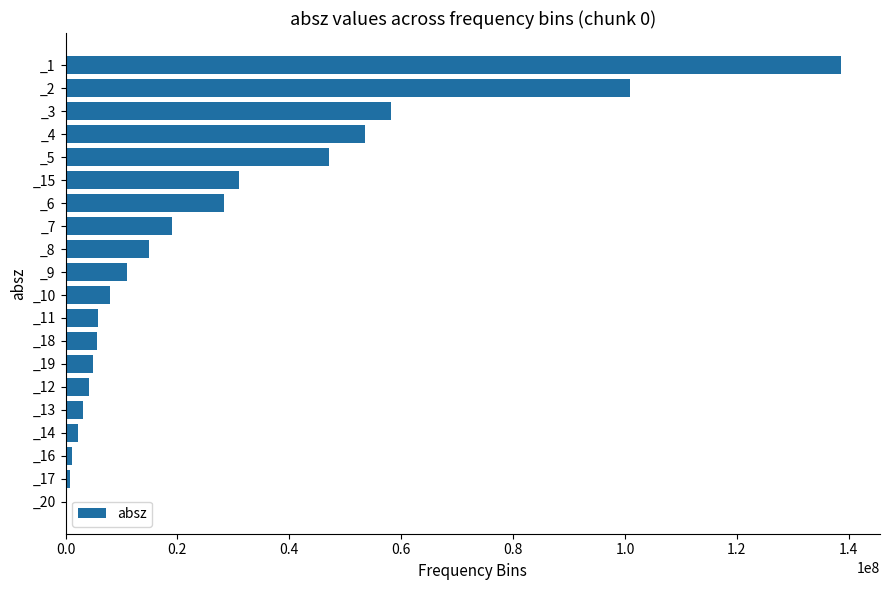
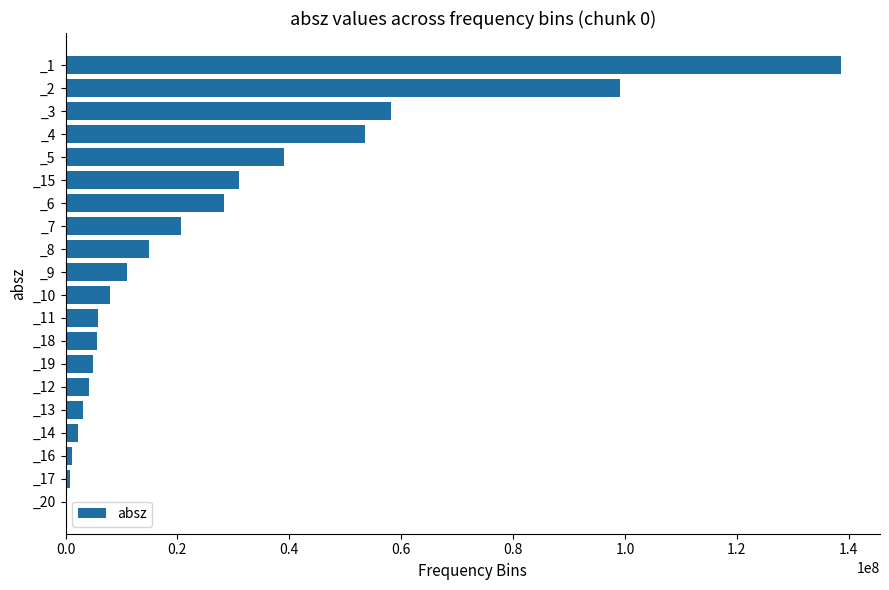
  {
    "_1": 139000000,
-   "_2": 101000000,
+   "_2": 99000000,
    "_3": 58000000,
    "_4": 54000000,
-   "_5": 47000000,
+   "_5": 39000000,
    "_15": 31000000,
    "_6": 28000000,
-   "_7": 19000000,
+   "_7": 21000000,
    "_8": 15000000,
    "_9": 11000000,
    "_10": 8000000,
    "_11": 6000000,
    "_18": 6000000,
    "_19": 5000000,
    "_12": 4000000,
    "_13": 3000000,
    "_14": 2000000,
    "_16": 1000000,
    "_17": 1000000
  }
